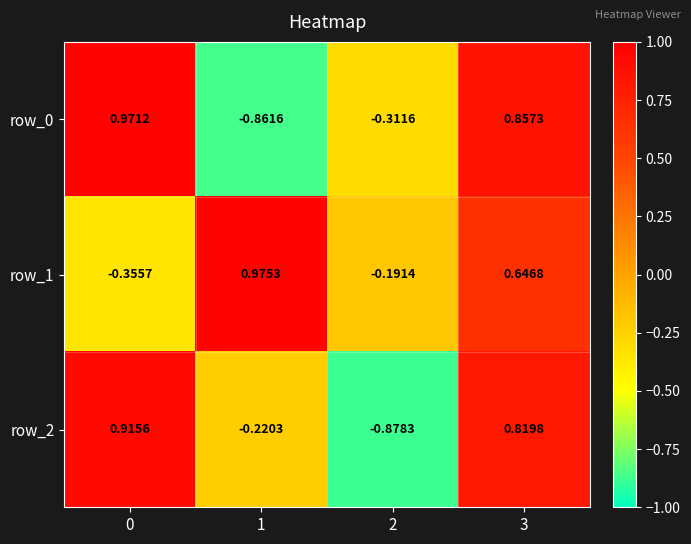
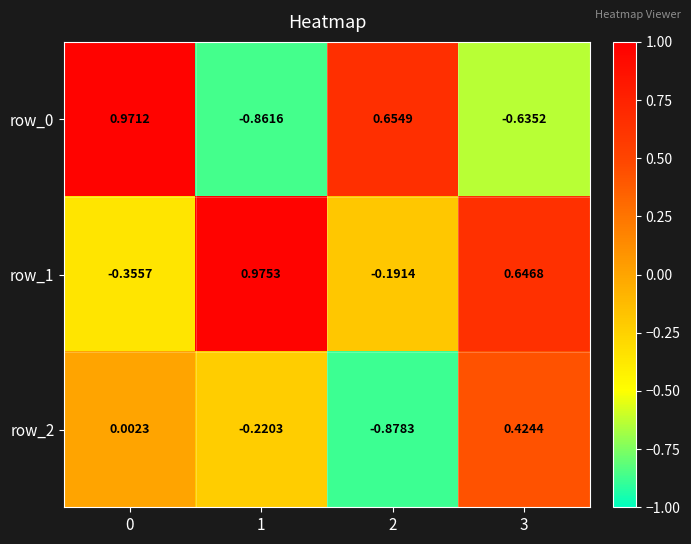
  {
    "row_0": {
      "0": 0.9712,
      "1": -0.8616,
-     "2": -0.3116,
-     "3": 0.8573
+     "2": 0.6549,
+     "3": -0.6352
    },
    "row_1": {
      "0": -0.3557,
      "1": 0.9753,
      "2": -0.1914,
      "3": 0.6468
    },
    "row_2": {
-     "0": 0.9156,
+     "0": 0.0023,
      "1": -0.2203,
      "2": -0.8783,
-     "3": 0.8198
+     "3": 0.4244
    }
  }
